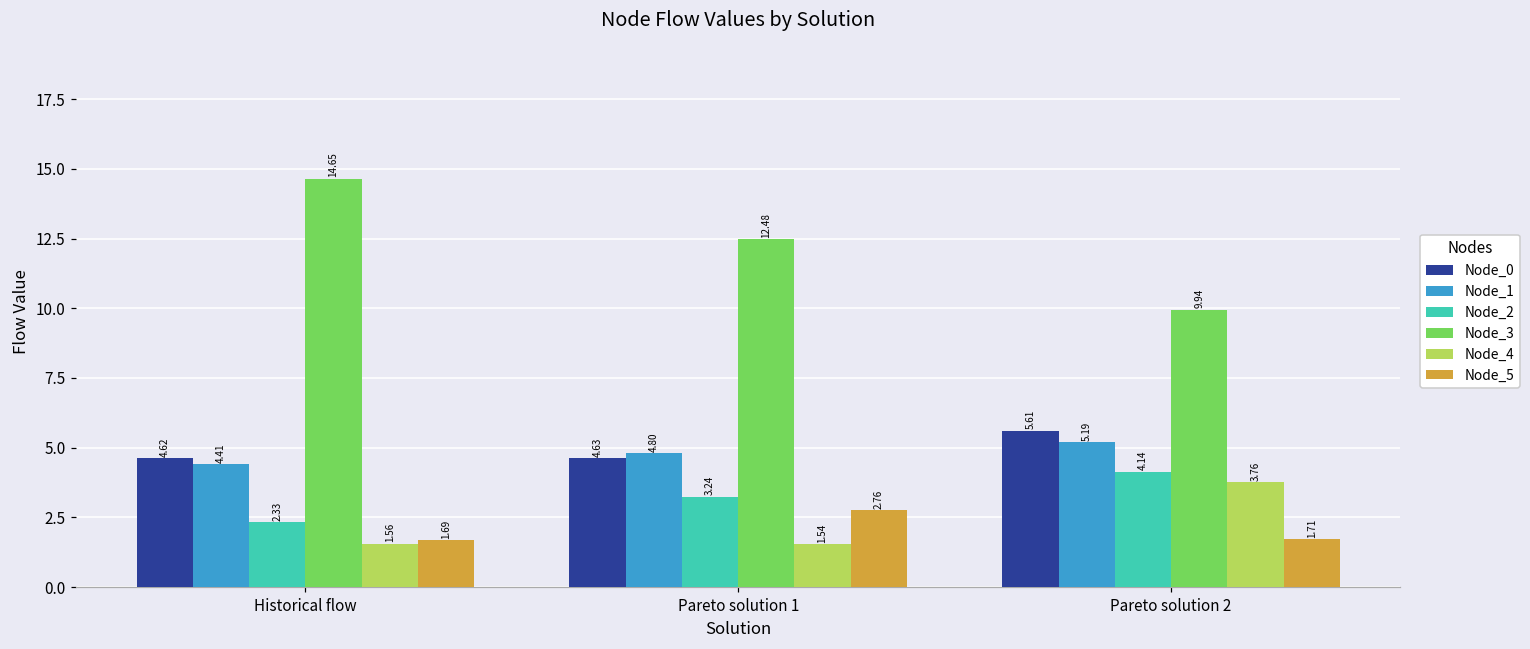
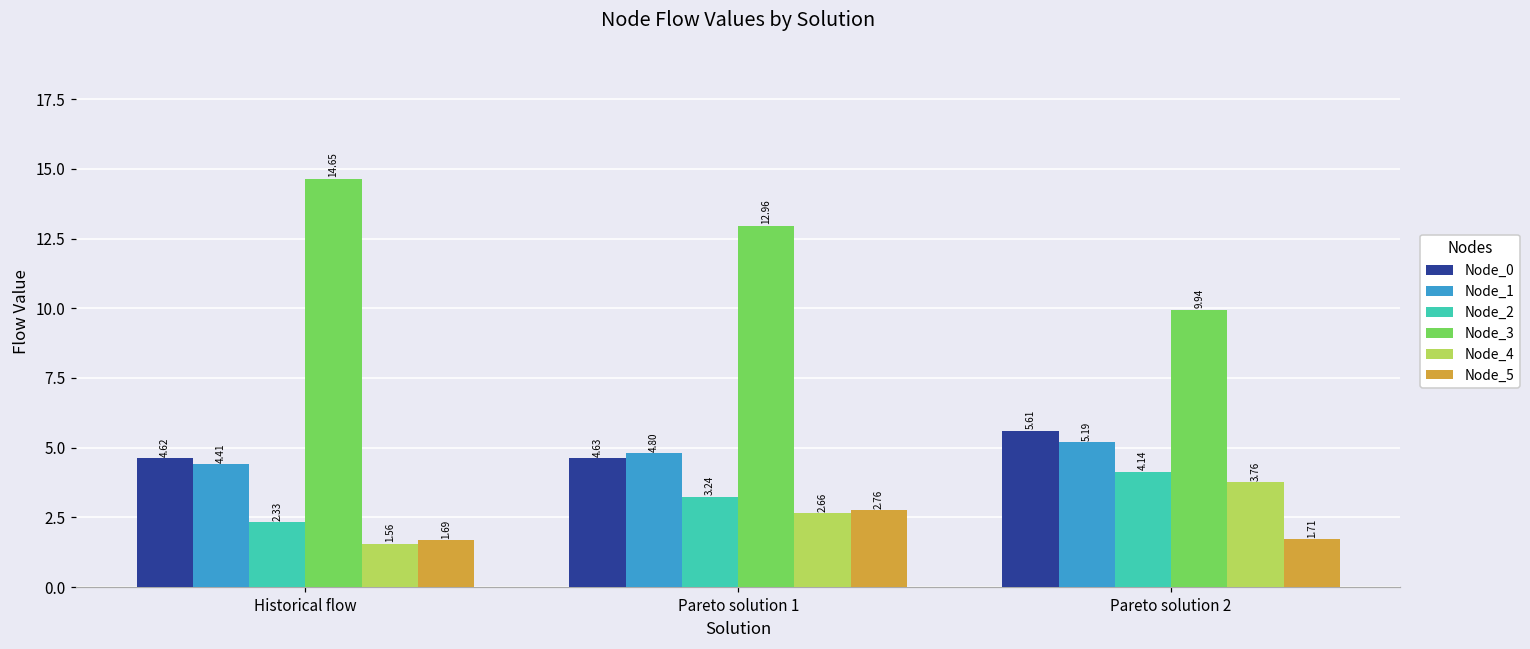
  {
    "Node_0": {
      "Historical flow": 4.62,
      "Pareto solution 1": 4.63,
      "Pareto solution 2": 5.61
    },
    "Node_3": {
      "Historical flow": 14.65,
-     "Pareto solution 1": 12.48,
+     "Pareto solution 1": 12.96,
      "Pareto solution 2": 9.94
    },
    "Node_4": {
      "Historical flow": 1.56,
-     "Pareto solution 1": 1.54,
+     "Pareto solution 1": 2.66,
      "Pareto solution 2": 3.76
    },
    "Node_5": {
      "Historical flow": 1.69,
      "Pareto solution 1": 2.76,
      "Pareto solution 2": 1.71
    }
  }
